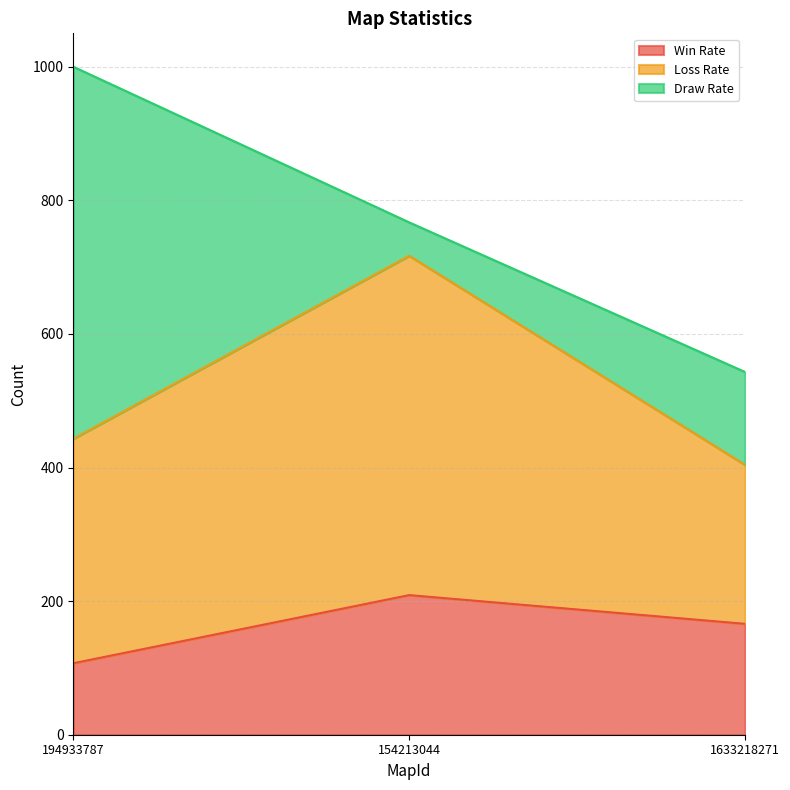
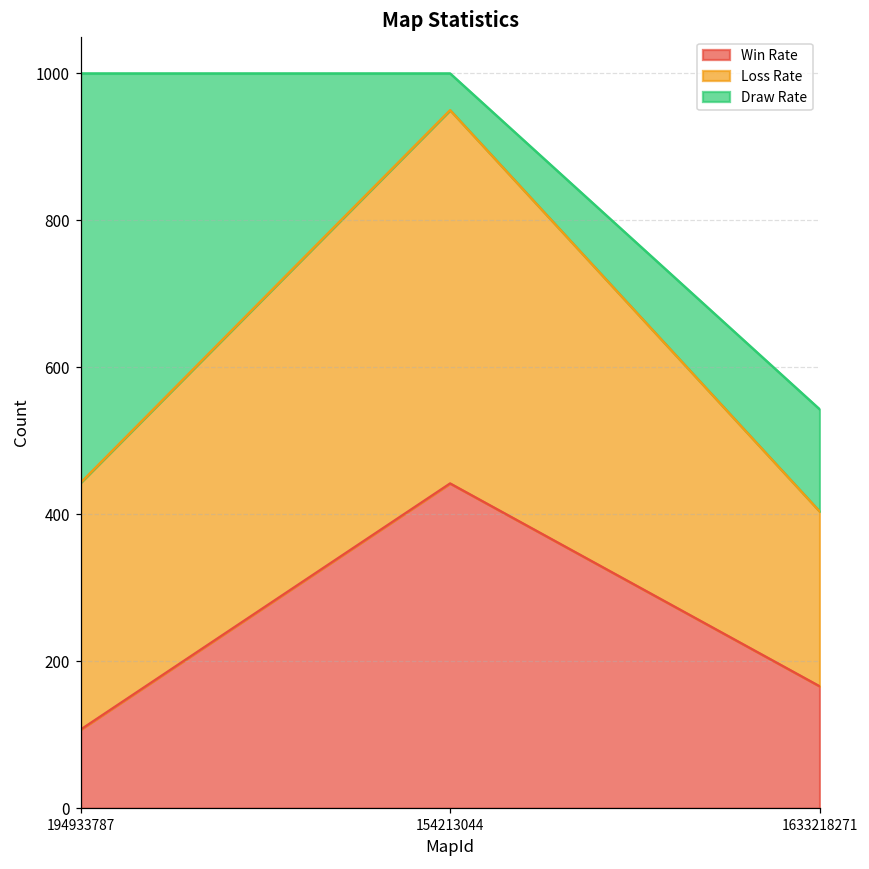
  {
    "Win Rate": {
      "194933787": 110,
-     "154213044": 210,
+     "154213044": 440,
      "1633218271": 170
    },
    "Loss Rate": {
      "194933787": 340,
      "154213044": 510,
      "1633218271": 240
    },
    "Draw Rate": {
      "194933787": 560,
      "154213044": 50,
      "1633218271": 140
    }
  }
